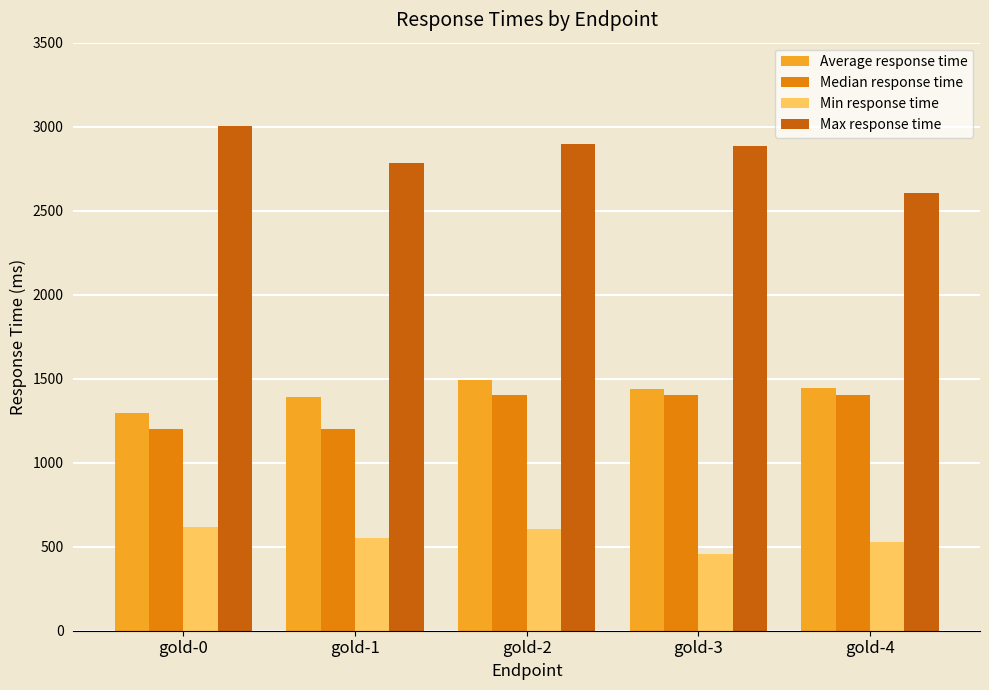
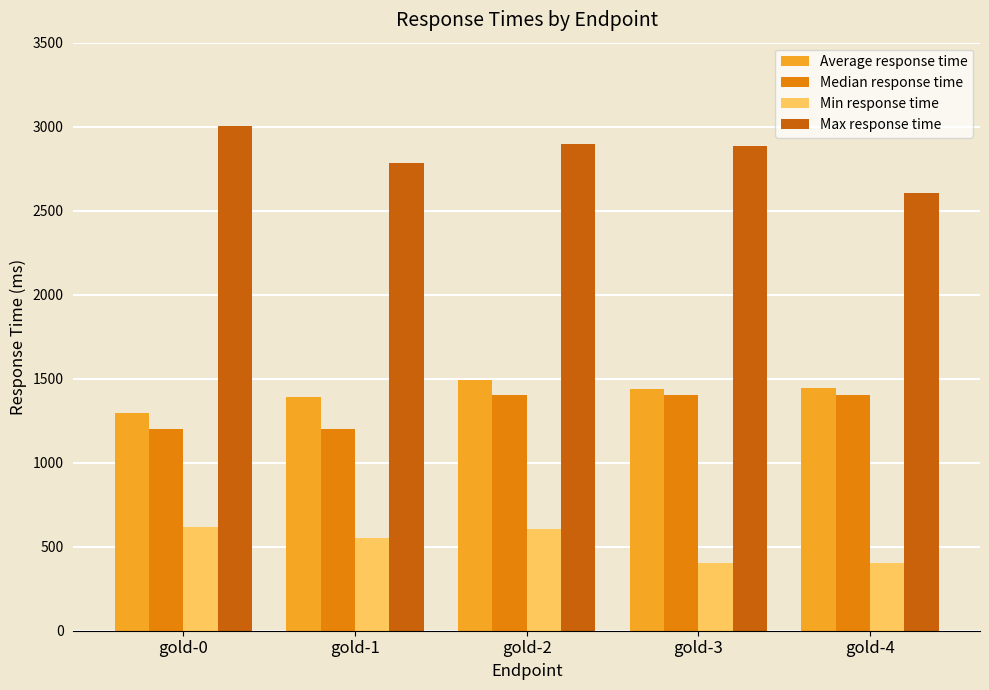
  {
    "Min response time": {
      "gold-0": 620,
      "gold-1": 550,
      "gold-2": 600,
-     "gold-3": 460,
-     "gold-4": 530
+     "gold-3": 400,
+     "gold-4": 400
    }
  }
